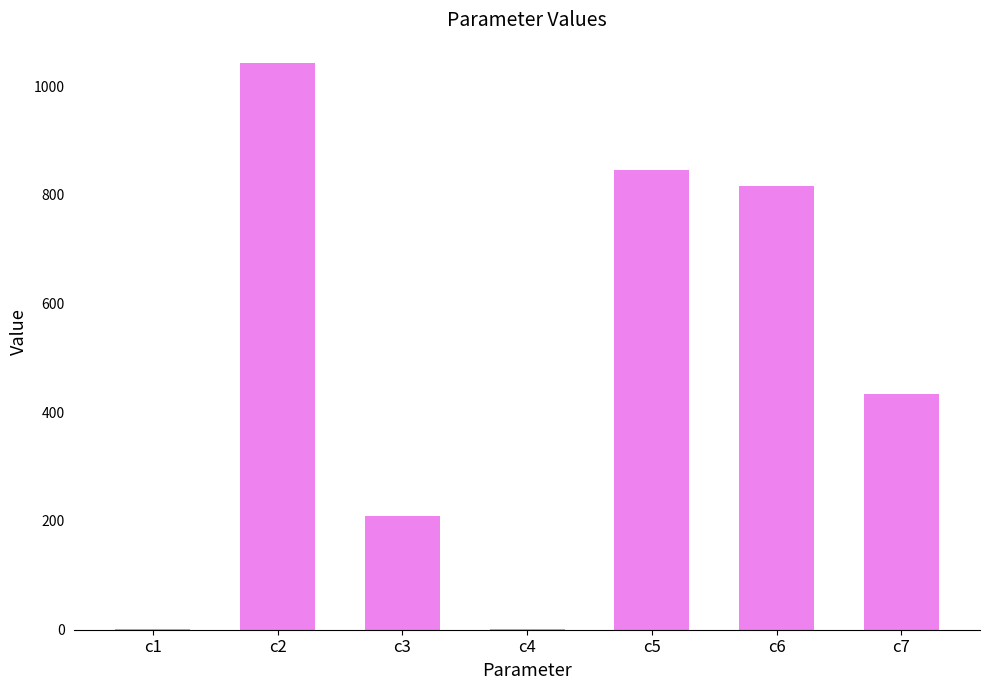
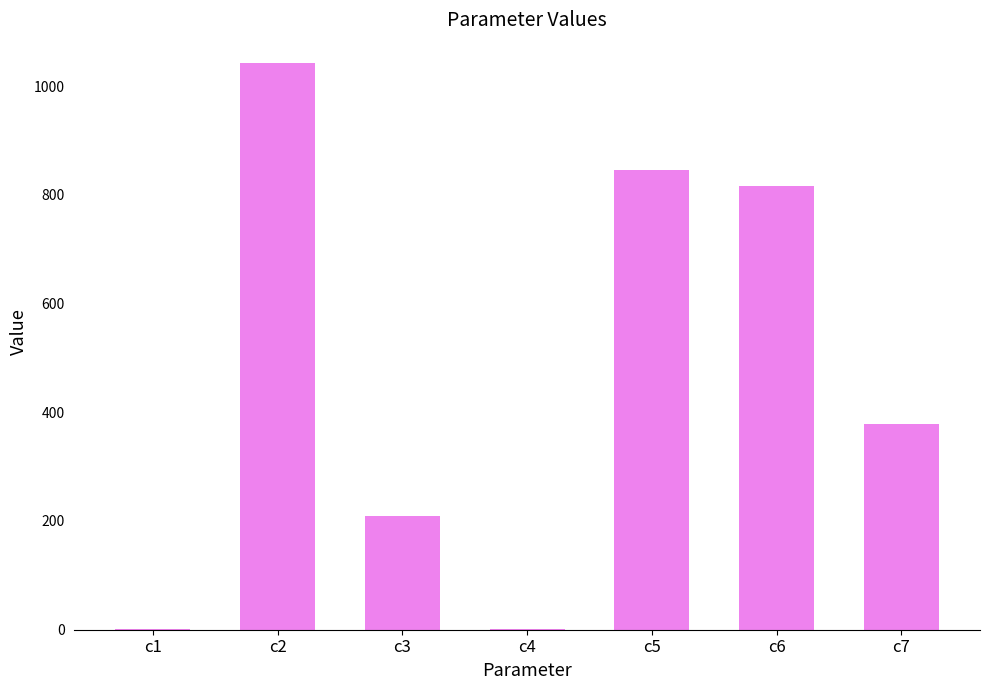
  {
    "c2": 1040,
    "c3": 210,
    "c5": 850,
    "c6": 820,
-   "c7": 430
+   "c7": 380
  }
